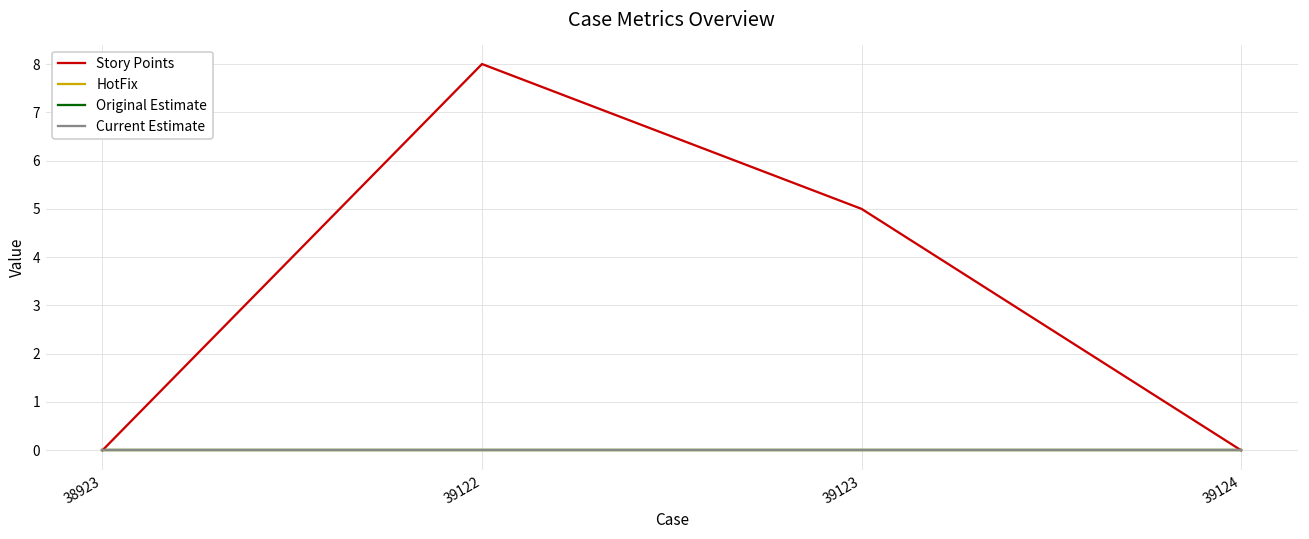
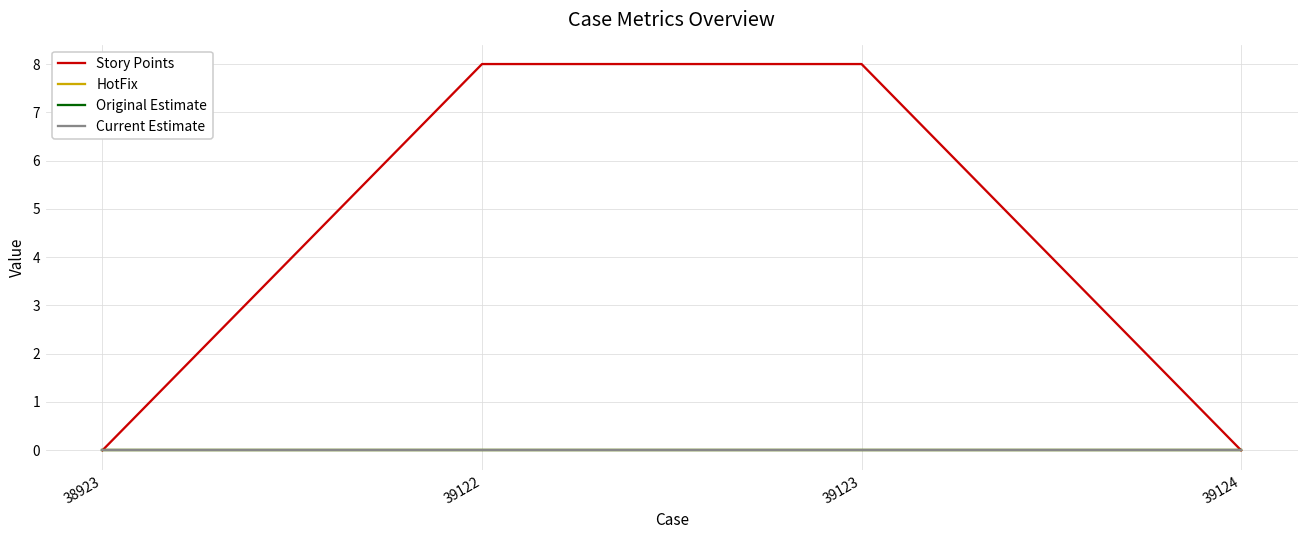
  {
    "Story Points": {
      "39122": 8,
-     "39123": 5
+     "39123": 8
    },
    "Current Estimate": {
      "39122": 0,
      "39123": 0
    }
  }
